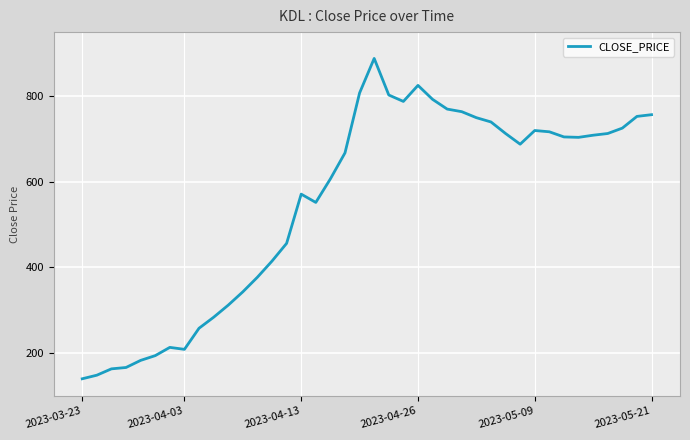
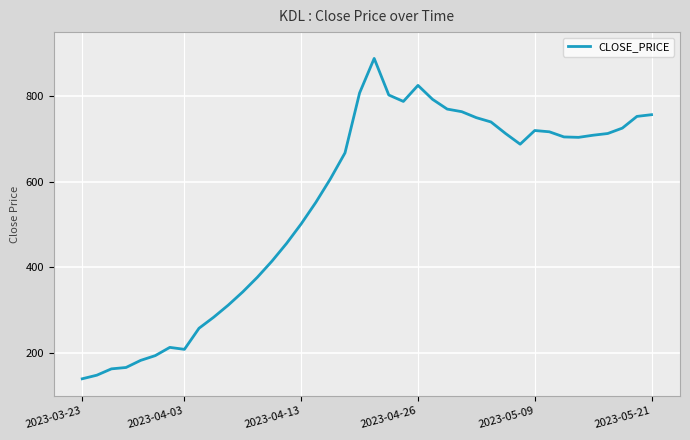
  {
    "2023-03-23": 140,
    "2023-04-03": 210,
-   "2023-04-13": 570,
+   "2023-04-13": 500,
    "2023-04-26": 830,
    "2023-05-09": 720,
    "2023-05-21": 760
  }
